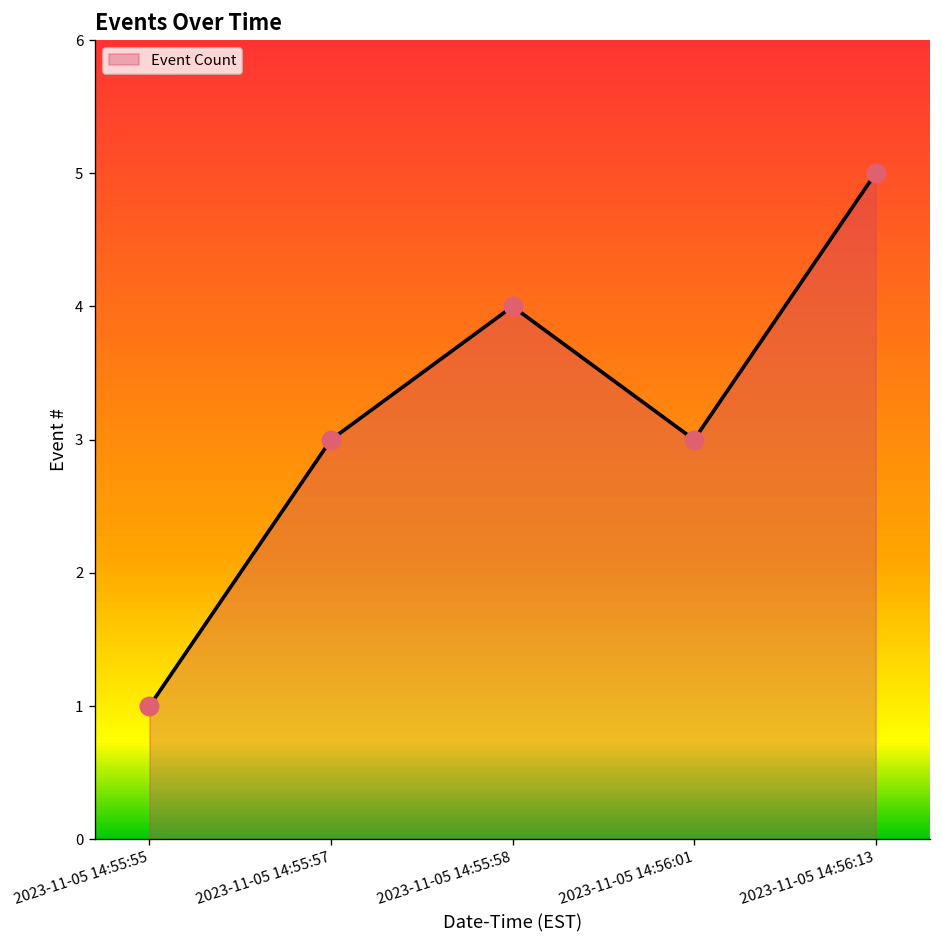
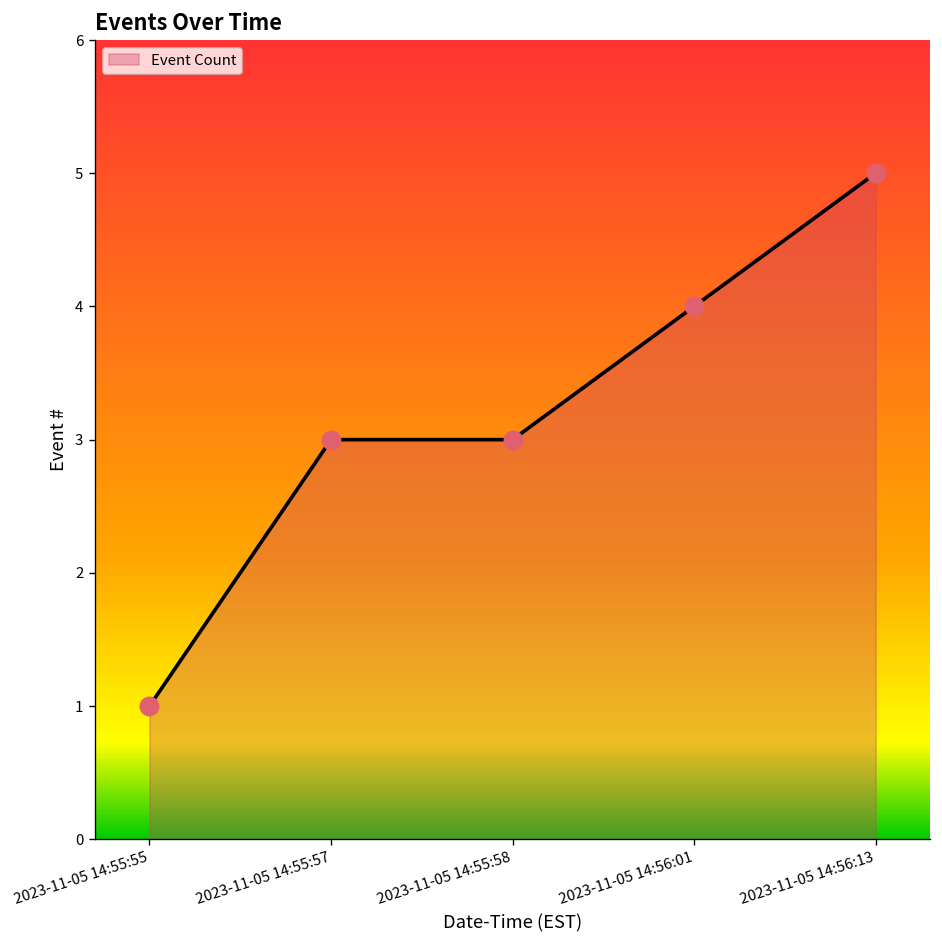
  {
    "2023-11-05 14:55:55": 1,
    "2023-11-05 14:55:57": 3,
-   "2023-11-05 14:55:58": 4,
-   "2023-11-05 14:56:01": 3,
+   "2023-11-05 14:55:58": 3,
+   "2023-11-05 14:56:01": 4,
    "2023-11-05 14:56:13": 5
  }
